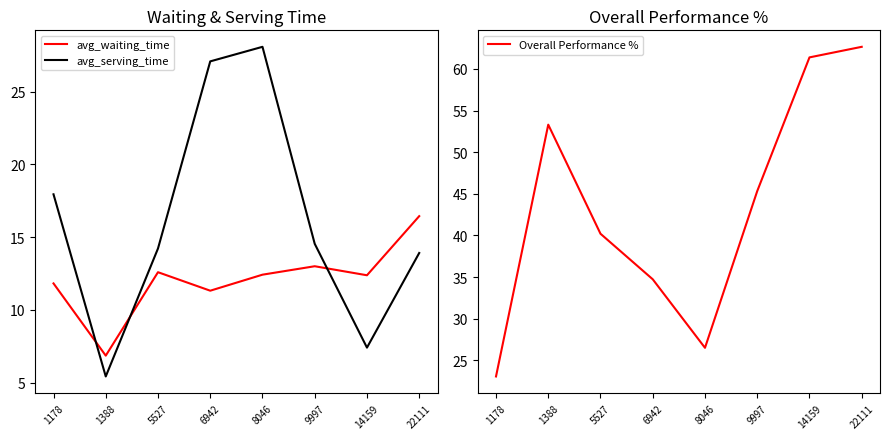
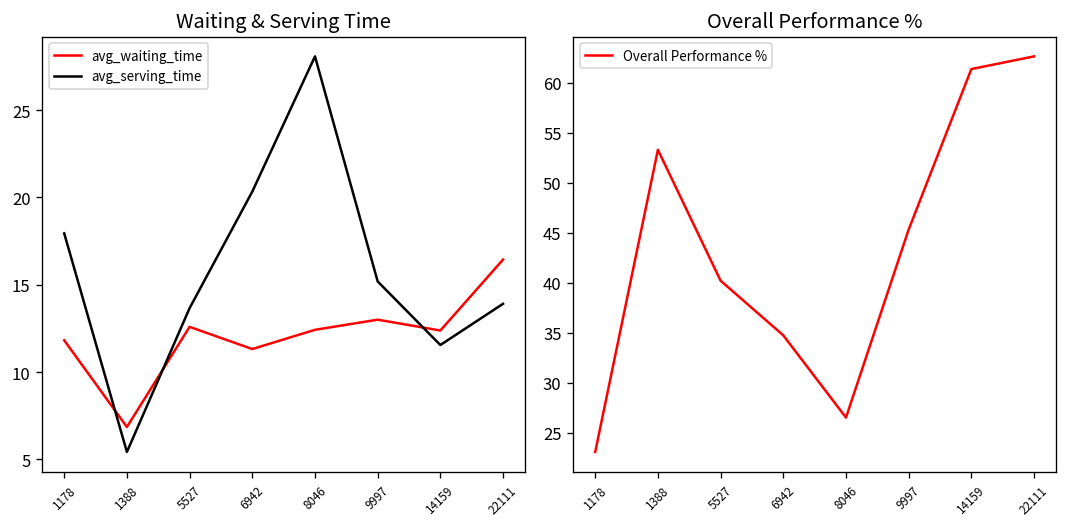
  {
    "Waiting & Serving Time": {
      "avg_waiting_time": {
        "1178": 11.8,
        "1388": 6.9,
        "5527": 12.6,
        "6942": 11.3,
        "8046": 12.4,
        "9997": 13.0,
        "14159": 12.4,
        "22111": 16.4
      },
      "avg_serving_time": {
        "1178": 17.9,
        "1388": 5.4,
-       "5527": 14.2,
-       "6942": 27.1,
+       "5527": 13.7,
+       "6942": 20.3,
        "8046": 28.1,
-       "9997": 14.5,
-       "14159": 7.4,
+       "9997": 15.2,
+       "14159": 11.6,
        "22111": 13.9
      }
    },
    "Overall Performance %": {
      "1178": 23,
      "1388": 53,
      "5527": 40,
      "6942": 35,
      "8046": 27,
      "9997": 45,
      "14159": 61,
      "22111": 63
    }
  }
